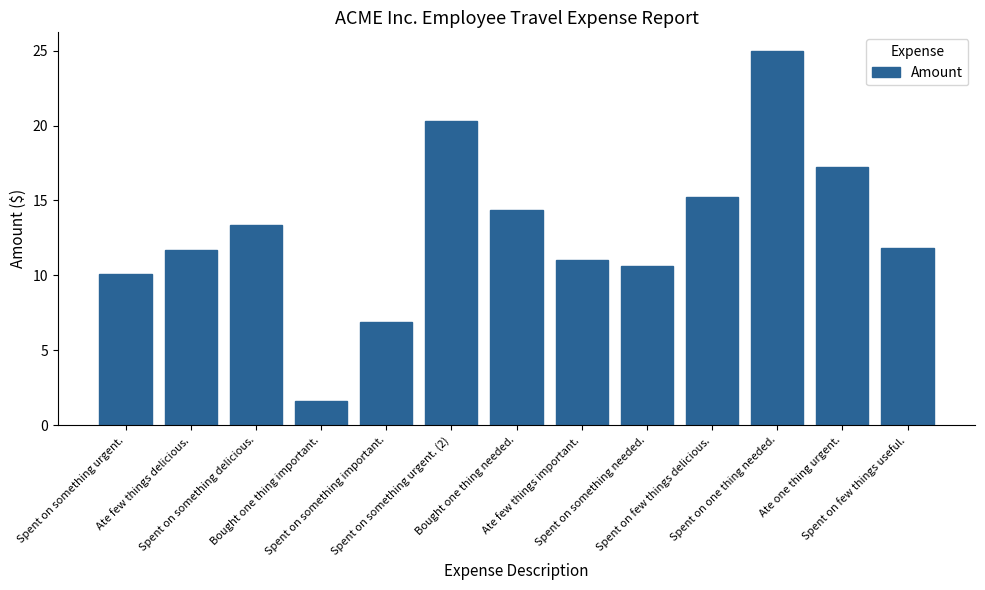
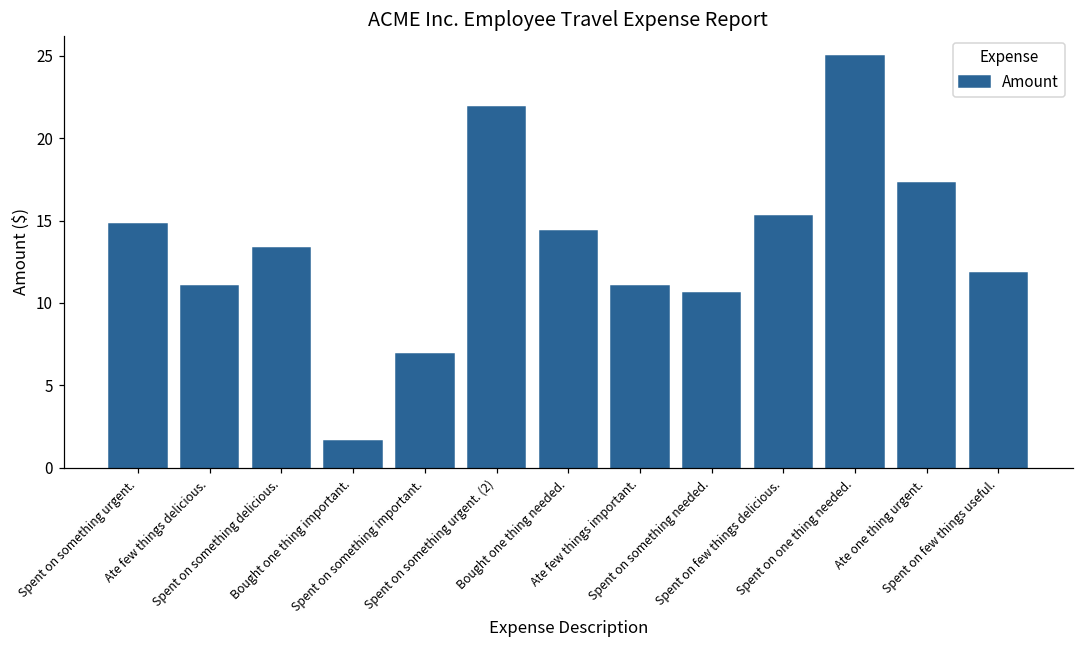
  {
-   "Spent on something urgent.": 10.1,
-   "Ate few things delicious.": 11.7,
+   "Spent on something urgent.": 14.8,
+   "Ate few things delicious.": 11.0,
    "Spent on something delicious.": 13.3,
    "Bought one thing important.": 1.6,
    "Spent on something important.": 6.9,
-   "Spent on something urgent. (2)": 20.3,
+   "Spent on something urgent. (2)": 21.9,
    "Bought one thing needed.": 14.4,
    "Ate few things important.": 11.0,
    "Spent on something needed.": 10.6,
    "Spent on few things delicious.": 15.3,
    "Spent on one thing needed.": 25.0,
    "Ate one thing urgent.": 17.3,
    "Spent on few things useful.": 11.8
  }
